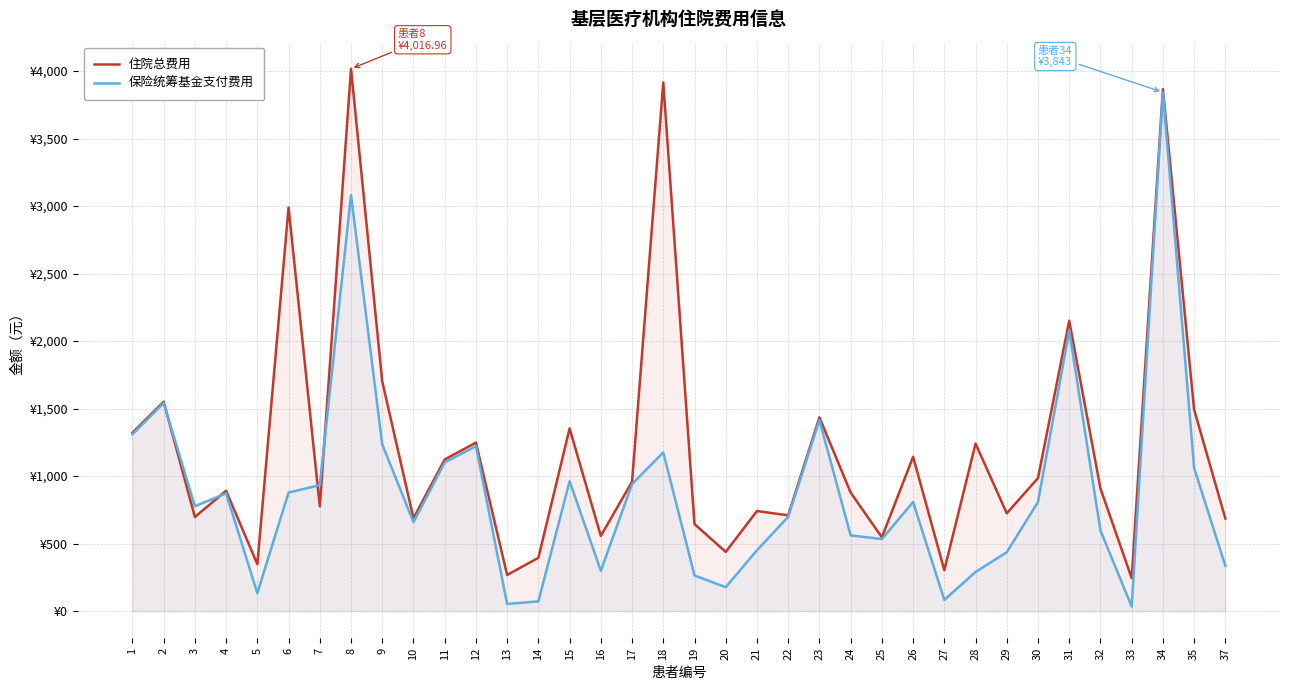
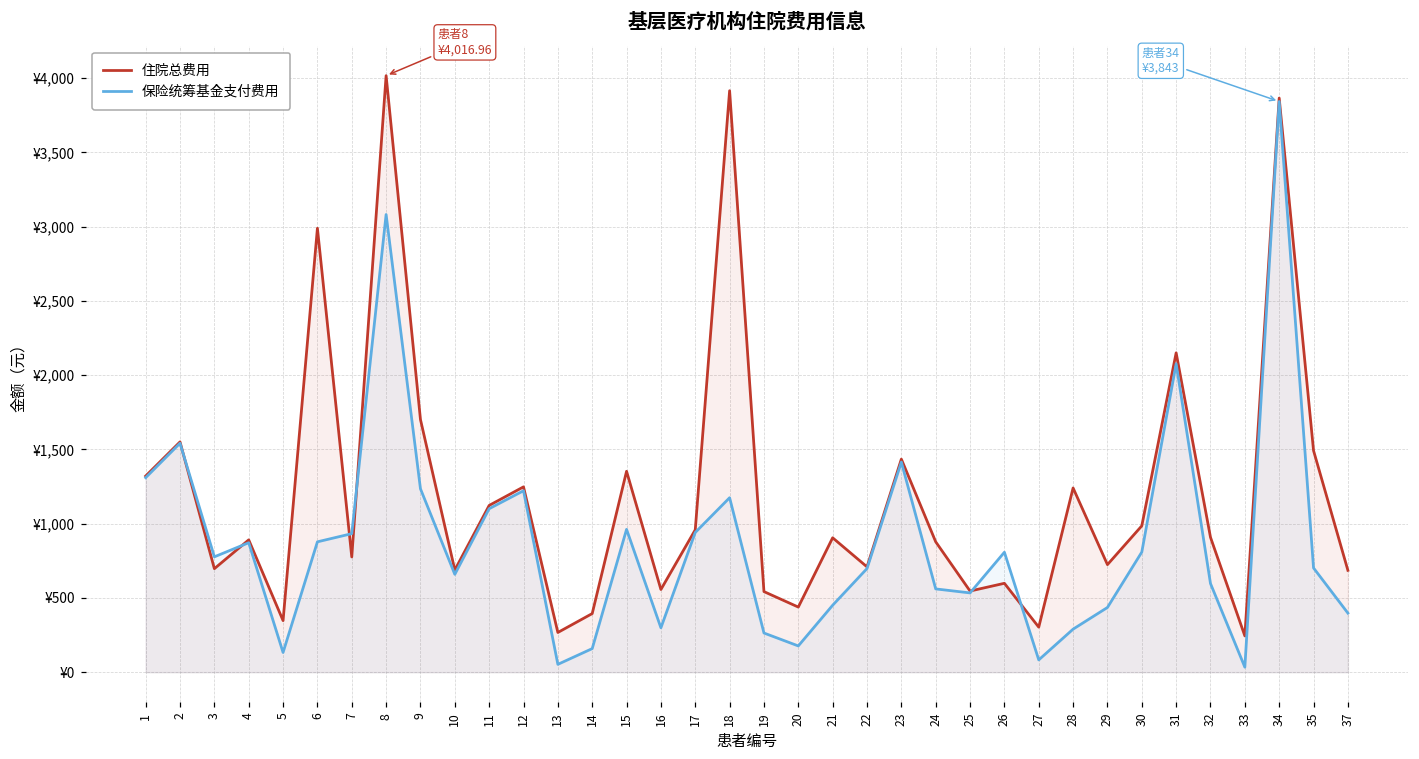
  {
    "住院总费用": {
      "3": "¥700",
      "4": "¥890",
      "5": "¥350",
      "6": "¥2,990",
      "7": "¥780",
      "9": "¥1,700",
      "10": "¥690",
      "11": "¥1,120",
      "12": "¥1,250",
      "13": "¥270",
      "14": "¥390",
      "15": "¥1,350",
      "16": "¥560",
      "18": "¥3,920",
-     "19": "¥640",
+     "19": "¥540",
      "20": "¥440",
-     "21": "¥740",
+     "21": "¥910",
      "23": "¥1,440",
      "24": "¥880",
-     "26": "¥1,140",
+     "26": "¥600",
      "27": "¥300",
      "28": "¥1,240",
      "29": "¥720",
      "30": "¥990",
      "31": "¥2,150",
      "32": "¥910",
      "33": "¥240",
      "35": "¥1,490",
      "37": "¥690"
    },
    "保险统筹基金支付费用": {
      "3": "¥780",
      "4": "¥870",
      "5": "¥130",
      "6": "¥880",
      "7": "¥930",
      "8": "¥3,080",
      "9": "¥1,240",
      "10": "¥660",
      "11": "¥1,100",
      "12": "¥1,220",
      "13": "¥50",
-     "14": "¥70",
+     "14": "¥160",
      "15": "¥960",
      "16": "¥300",
      "18": "¥1,180",
      "19": "¥260",
      "20": "¥180",
      "21": "¥450",
      "23": "¥1,420",
      "24": "¥560",
      "26": "¥810",
      "27": "¥80",
      "28": "¥290",
      "29": "¥440",
      "30": "¥810",
      "31": "¥2,080",
      "32": "¥600",
      "33": "¥30",
-     "35": "¥1,060",
-     "37": "¥340"
+     "35": "¥700",
+     "37": "¥400"
    }
  }
